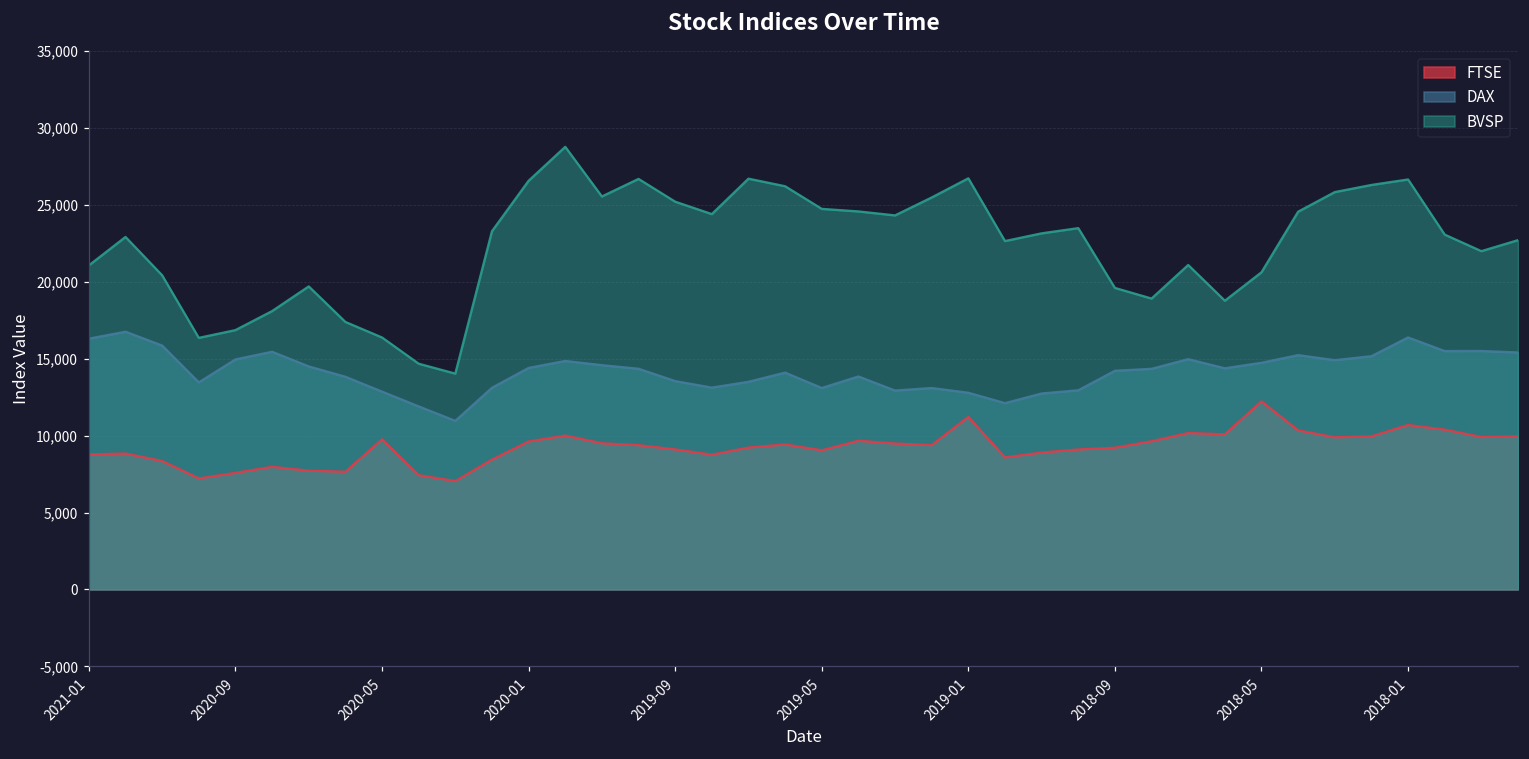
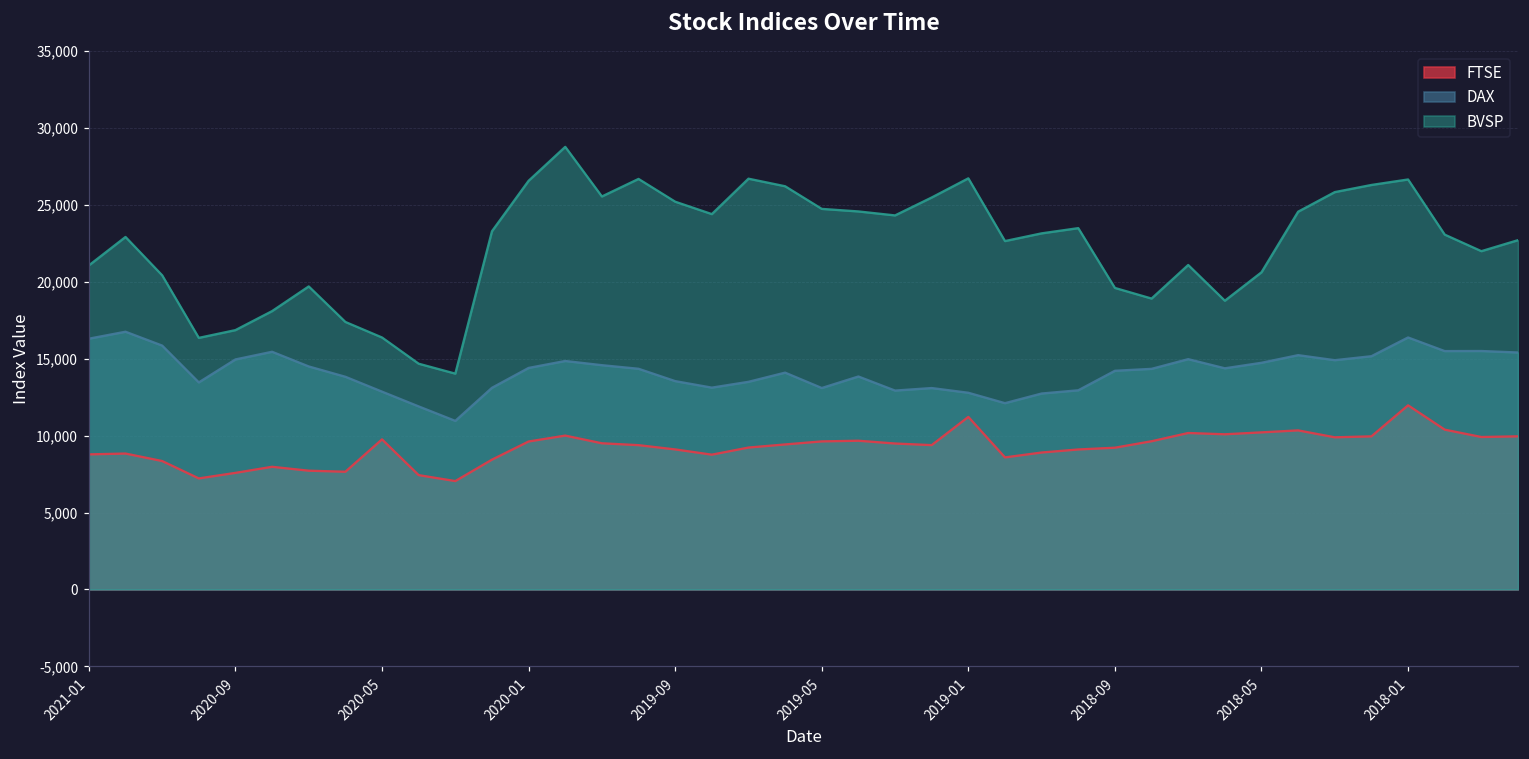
  {
    "FTSE": {
      "2021-01": "8,800",
      "2020-09": "7,600",
      "2020-05": "9,800",
      "2020-01": "9,600",
      "2019-09": "9,100",
-     "2019-05": "9,000",
+     "2019-05": "9,600",
      "2019-01": "11,200",
      "2018-09": "9,200",
-     "2018-05": "12,200",
-     "2018-01": "10,700"
+     "2018-05": "10,200",
+     "2018-01": "12,000"
    }
  }
